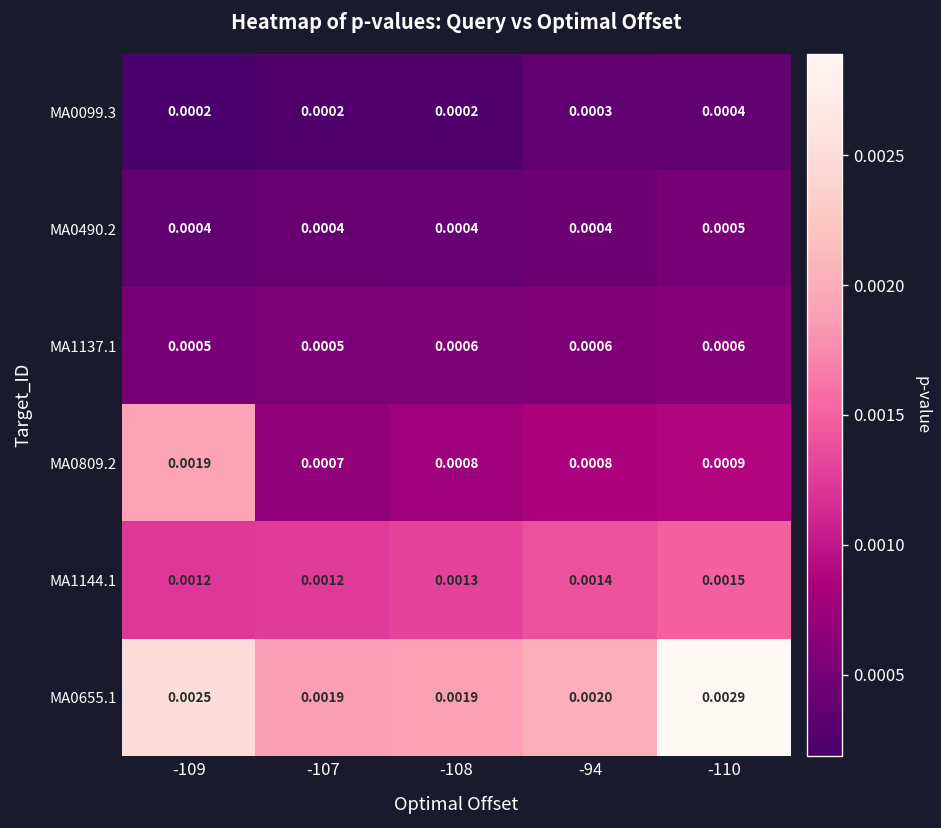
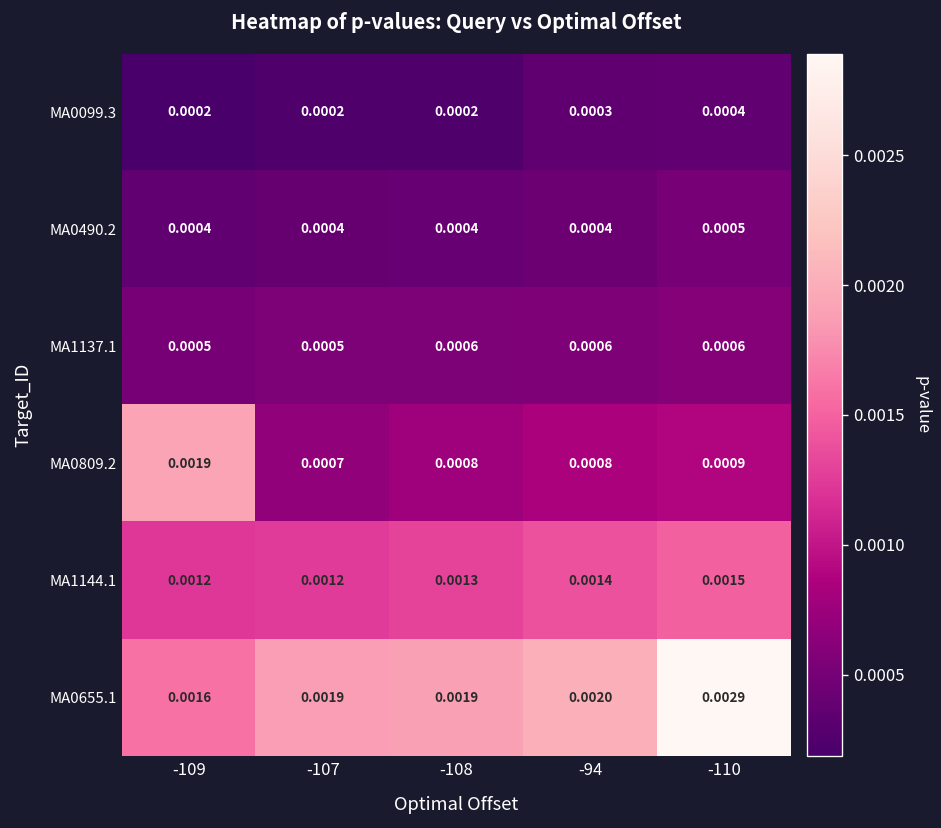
  {
    "MA0099.3": {
      "-109": 0.0002,
      "-107": 0.0002,
      "-108": 0.0002,
      "-94": 0.0003,
      "-110": 0.0004
    },
    "MA0490.2": {
      "-109": 0.0004,
      "-107": 0.0004,
      "-108": 0.0004,
      "-94": 0.0004,
      "-110": 0.0005
    },
    "MA1137.1": {
      "-109": 0.0005,
      "-107": 0.0005,
      "-108": 0.0006,
      "-94": 0.0006,
      "-110": 0.0006
    },
    "MA0809.2": {
      "-109": 0.0019,
      "-107": 0.0007,
      "-108": 0.0008,
      "-94": 0.0008,
      "-110": 0.0009
    },
    "MA1144.1": {
      "-109": 0.0012,
      "-107": 0.0012,
      "-108": 0.0013,
      "-94": 0.0014,
      "-110": 0.0015
    },
    "MA0655.1": {
-     "-109": 0.0025,
+     "-109": 0.0016,
      "-107": 0.0019,
      "-108": 0.0019,
      "-94": 0.0020,
      "-110": 0.0029
    }
  }
